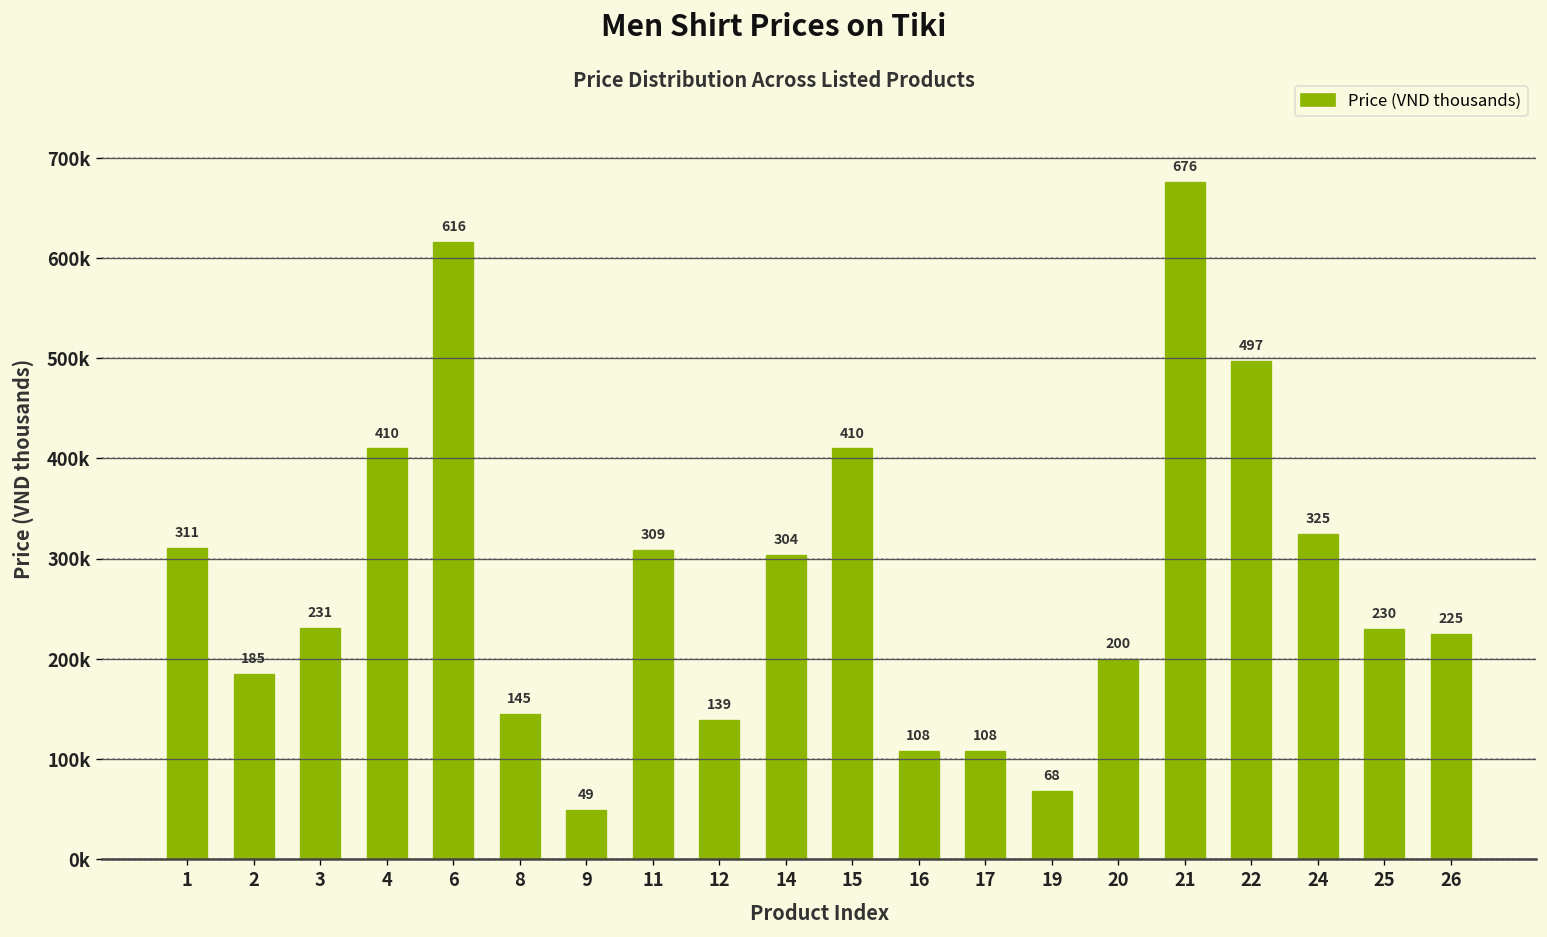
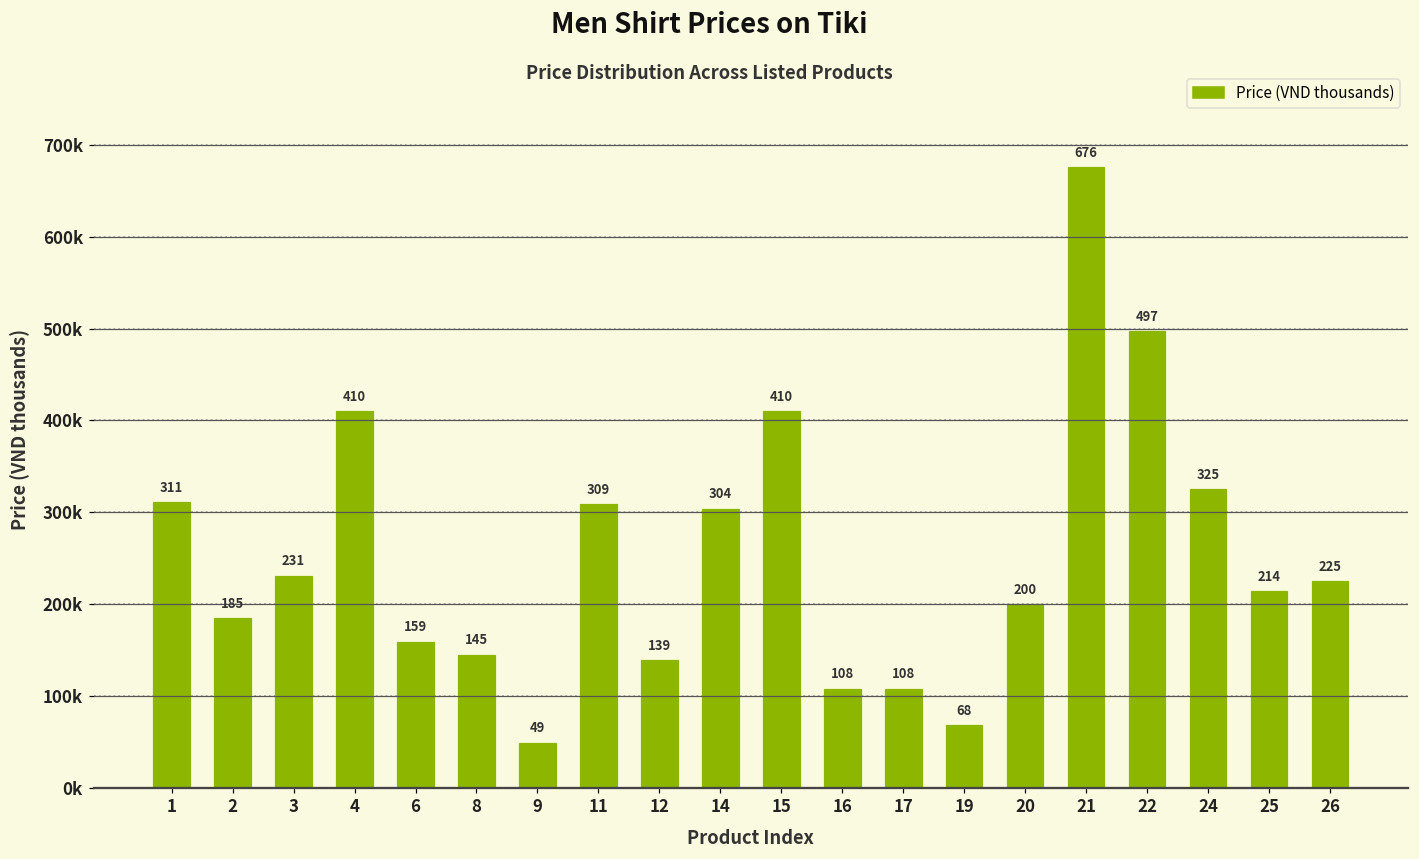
  {
    "1": 311,
    "2": 185,
    "3": 231,
    "4": 410,
-   "6": 616,
+   "6": 159,
    "8": 145,
    "9": 49,
    "11": 309,
    "12": 139,
    "14": 304,
    "15": 410,
    "16": 108,
    "17": 108,
    "19": 68,
    "20": 200,
    "21": 676,
    "22": 497,
    "24": 325,
-   "25": 230,
+   "25": 214,
    "26": 225
  }
